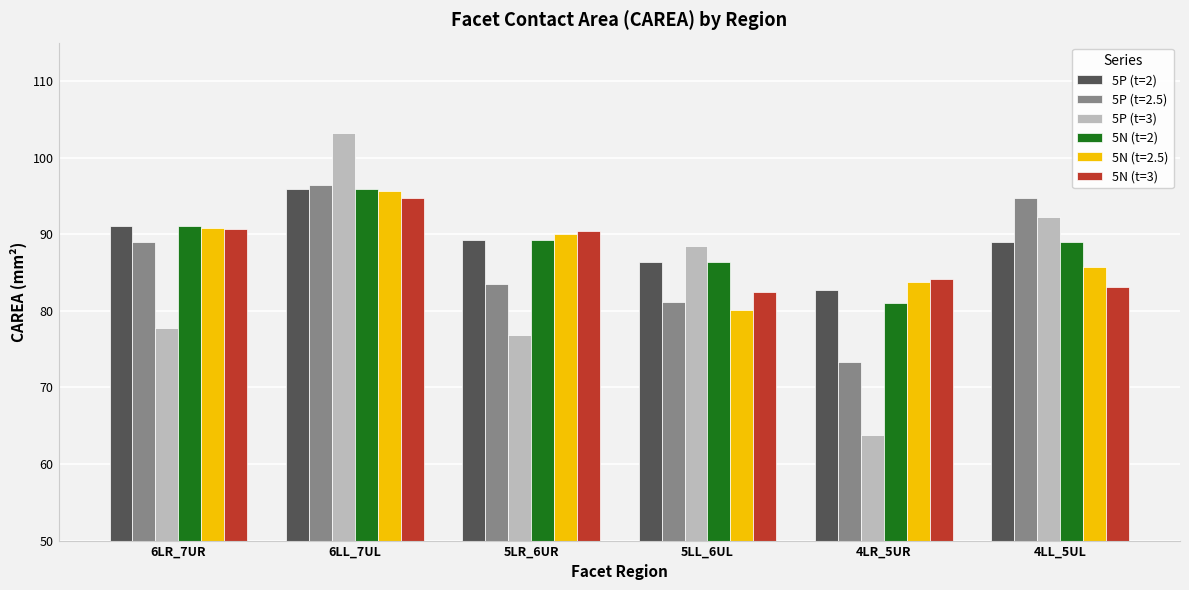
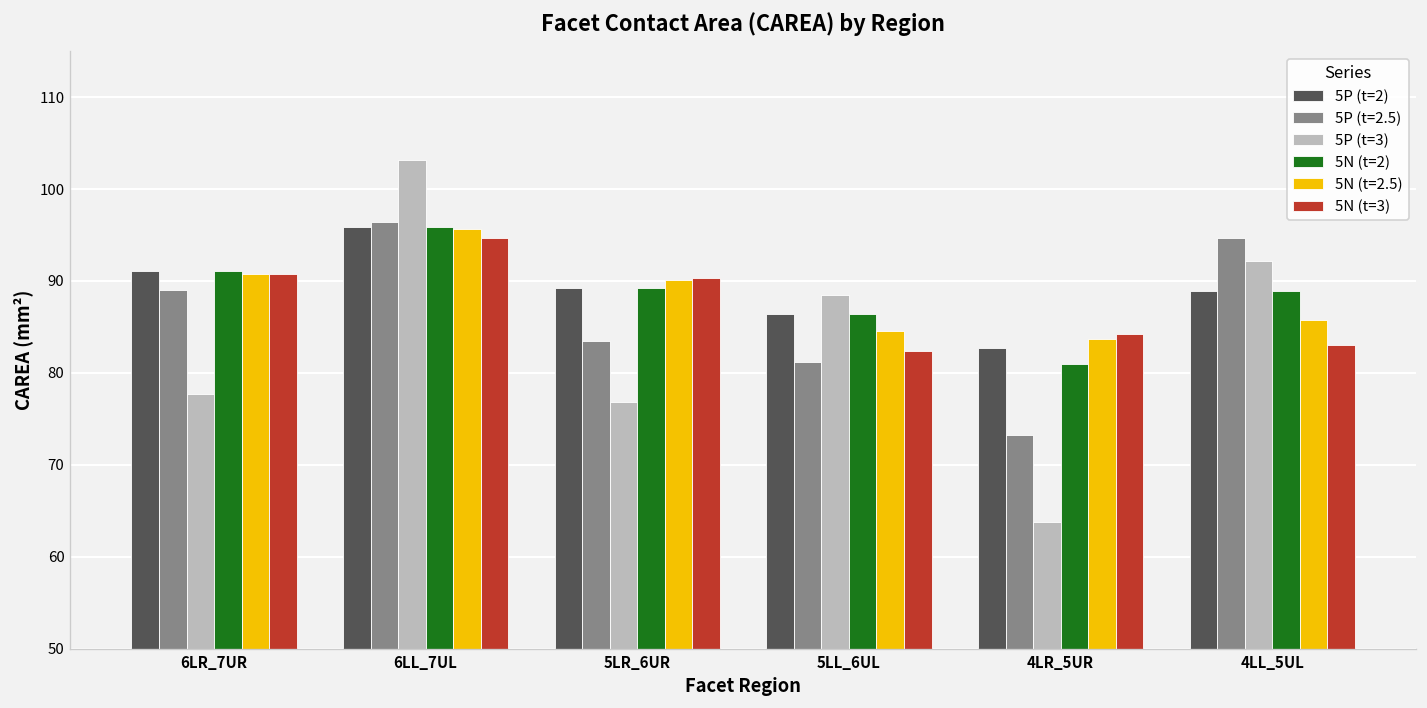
  {
    "5P (t=2)": {
      "6LR_7UR": 91,
      "6LL_7UL": 96,
      "5LR_6UR": 89,
      "5LL_6UL": 86,
      "4LR_5UR": 83,
      "4LL_5UL": 89
    },
    "5P (t=2.5)": {
      "6LR_7UR": 89,
      "6LL_7UL": 96,
      "5LR_6UR": 83,
      "5LL_6UL": 81,
      "4LR_5UR": 73,
      "4LL_5UL": 95
    },
    "5P (t=3)": {
      "6LR_7UR": 78,
      "6LL_7UL": 103,
      "5LR_6UR": 77,
      "5LL_6UL": 88,
      "4LR_5UR": 64,
      "4LL_5UL": 92
    },
    "5N (t=2)": {
      "6LR_7UR": 91,
      "6LL_7UL": 96,
      "5LR_6UR": 89,
      "5LL_6UL": 86,
      "4LR_5UR": 81,
      "4LL_5UL": 89
    },
    "5N (t=2.5)": {
      "6LR_7UR": 91,
      "6LL_7UL": 96,
      "5LR_6UR": 90,
-     "5LL_6UL": 80,
+     "5LL_6UL": 85,
      "4LR_5UR": 84,
      "4LL_5UL": 86
    },
    "5N (t=3)": {
      "6LR_7UR": 91,
      "6LL_7UL": 95,
      "5LR_6UR": 90,
      "5LL_6UL": 82,
      "4LR_5UR": 84,
      "4LL_5UL": 83
    }
  }
